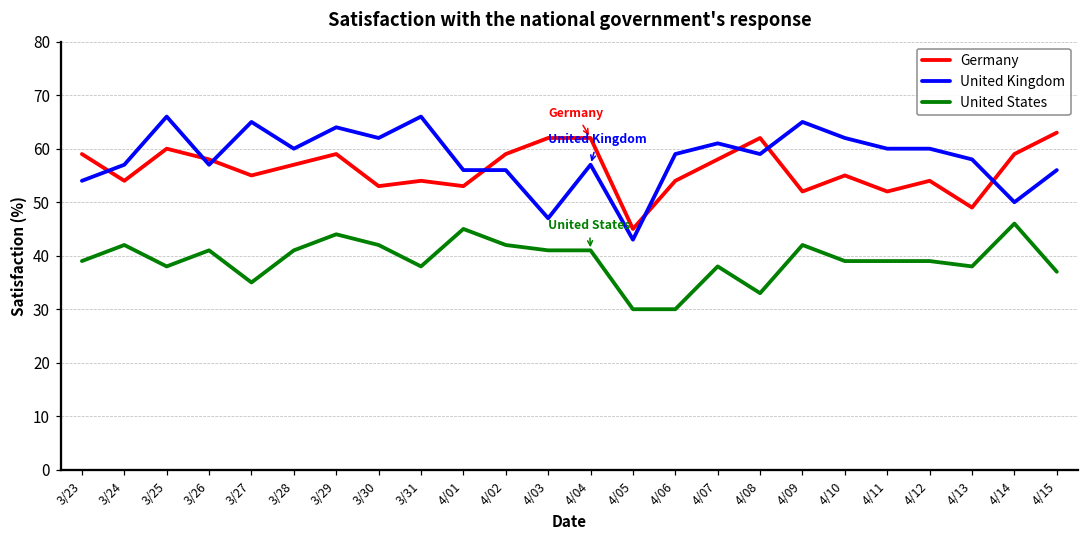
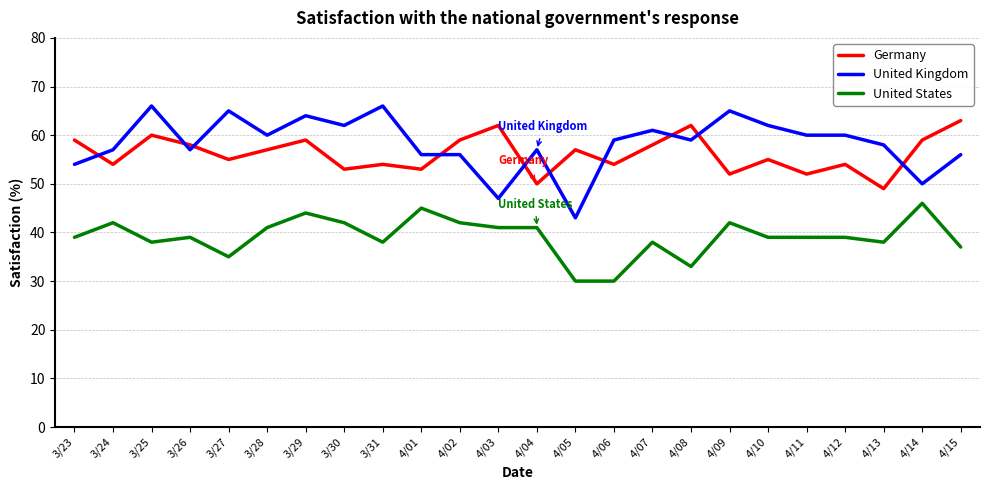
  {
    "Germany": {
      "3/23": 59,
      "3/24": 54,
      "3/25": 60,
      "3/26": 58,
      "3/27": 55,
      "3/28": 57,
      "3/29": 59,
      "3/30": 53,
      "3/31": 54,
      "4/01": 53,
      "4/02": 59,
      "4/03": 62,
-     "4/04": 62,
-     "4/05": 45,
+     "4/04": 50,
+     "4/05": 57,
      "4/06": 54,
      "4/07": 58,
      "4/08": 62,
      "4/09": 52,
      "4/10": 55,
      "4/11": 52,
      "4/12": 54,
      "4/13": 49,
      "4/14": 59,
      "4/15": 63
    },
    "United Kingdom": {
      "3/23": 54,
      "3/24": 57,
      "3/25": 66,
      "3/26": 57,
      "3/27": 65,
      "3/28": 60,
      "3/29": 64,
      "3/30": 62,
      "3/31": 66,
      "4/01": 56,
      "4/02": 56,
      "4/03": 47,
      "4/04": 57,
      "4/05": 43,
      "4/06": 59,
      "4/07": 61,
      "4/08": 59,
      "4/09": 65,
      "4/10": 62,
      "4/11": 60,
      "4/12": 60,
      "4/13": 58,
      "4/14": 50,
      "4/15": 56
    },
    "United States": {
      "3/23": 39,
      "3/24": 42,
      "3/25": 38,
-     "3/26": 41,
+     "3/26": 39,
      "3/27": 35,
      "3/28": 41,
      "3/29": 44,
      "3/30": 42,
      "3/31": 38,
      "4/01": 45,
      "4/02": 42,
      "4/03": 41,
      "4/04": 41,
      "4/05": 30,
      "4/06": 30,
      "4/07": 38,
      "4/08": 33,
      "4/09": 42,
      "4/10": 39,
      "4/11": 39,
      "4/12": 39,
      "4/13": 38,
      "4/14": 46,
      "4/15": 37
    }
  }
